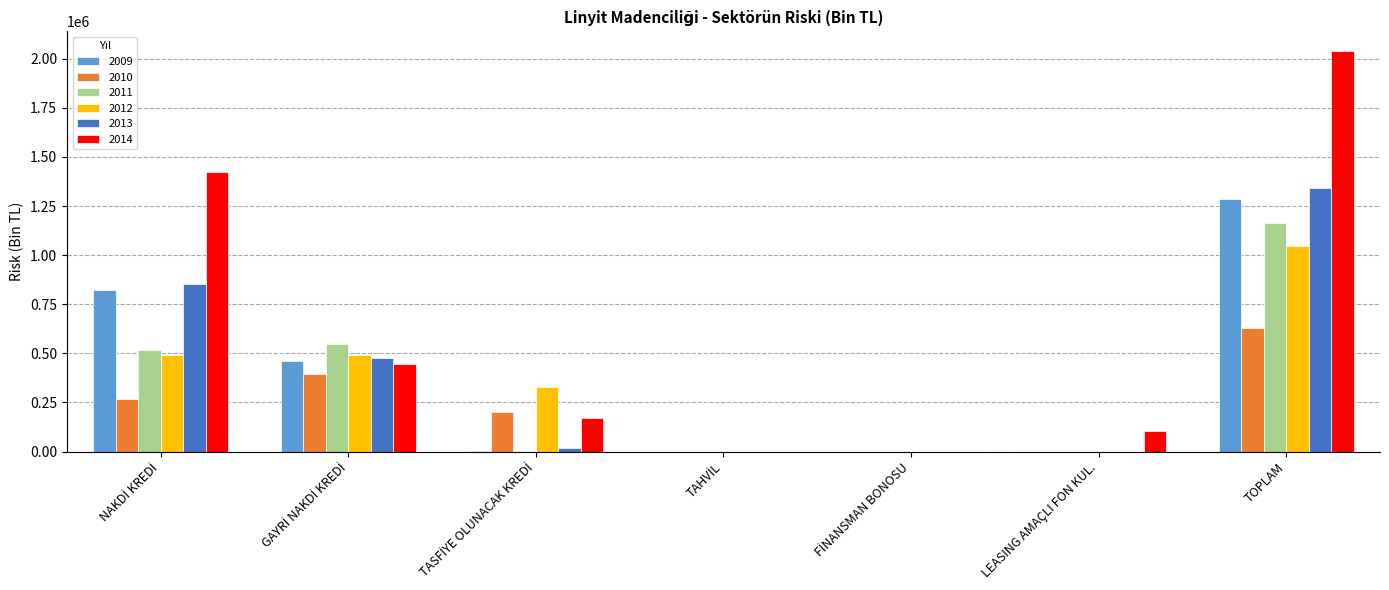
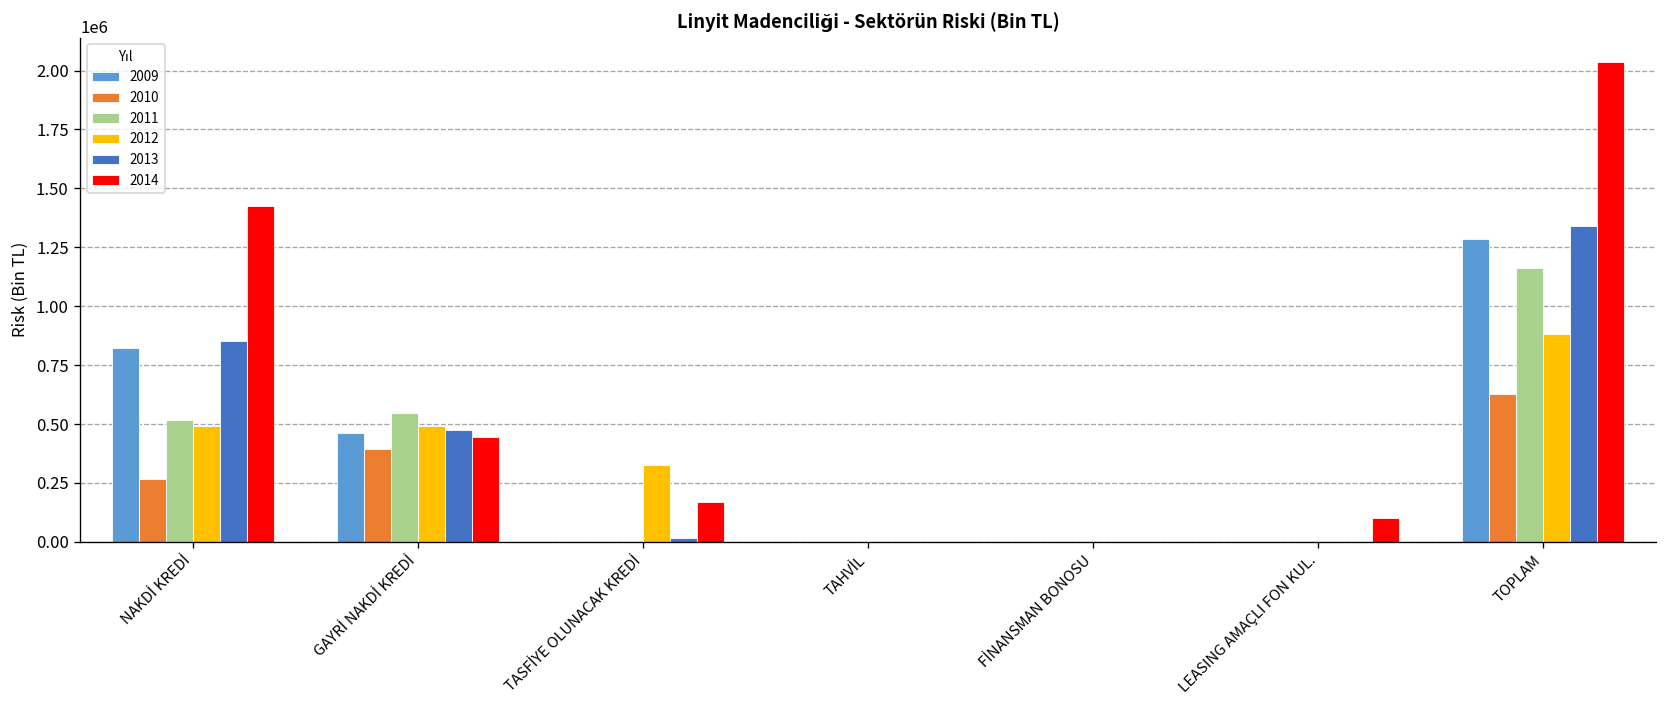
  {
    "2010": {
      "NAKDİ KREDİ": 270000,
      "GAYRİ NAKDİ KREDİ": 390000,
-     "TASFİYE OLUNACAK KREDİ": 200000,
+     "TASFİYE OLUNACAK KREDİ": 0,
      "TAHVİL": 0,
      "FİNANSMAN BONOSU": 0,
      "LEASING AMAÇLI FON KUL.": 0,
      "TOPLAM": 630000
    },
    "2011": {
      "NAKDİ KREDİ": 520000,
      "GAYRİ NAKDİ KREDİ": 550000,
      "TAHVİL": 0,
      "FİNANSMAN BONOSU": 0,
      "LEASING AMAÇLI FON KUL.": 0,
      "TOPLAM": 1160000
    },
    "2012": {
      "NAKDİ KREDİ": 490000,
      "GAYRİ NAKDİ KREDİ": 490000,
      "TASFİYE OLUNACAK KREDİ": 330000,
      "TAHVİL": 0,
      "FİNANSMAN BONOSU": 0,
      "LEASING AMAÇLI FON KUL.": 0,
-     "TOPLAM": 1040000
+     "TOPLAM": 880000
    },
    "2014": {
      "NAKDİ KREDİ": 1430000,
      "GAYRİ NAKDİ KREDİ": 440000,
      "TASFİYE OLUNACAK KREDİ": 170000,
      "TAHVİL": 0,
      "FİNANSMAN BONOSU": 0,
      "LEASING AMAÇLI FON KUL.": 100000,
      "TOPLAM": 2040000
    }
  }
